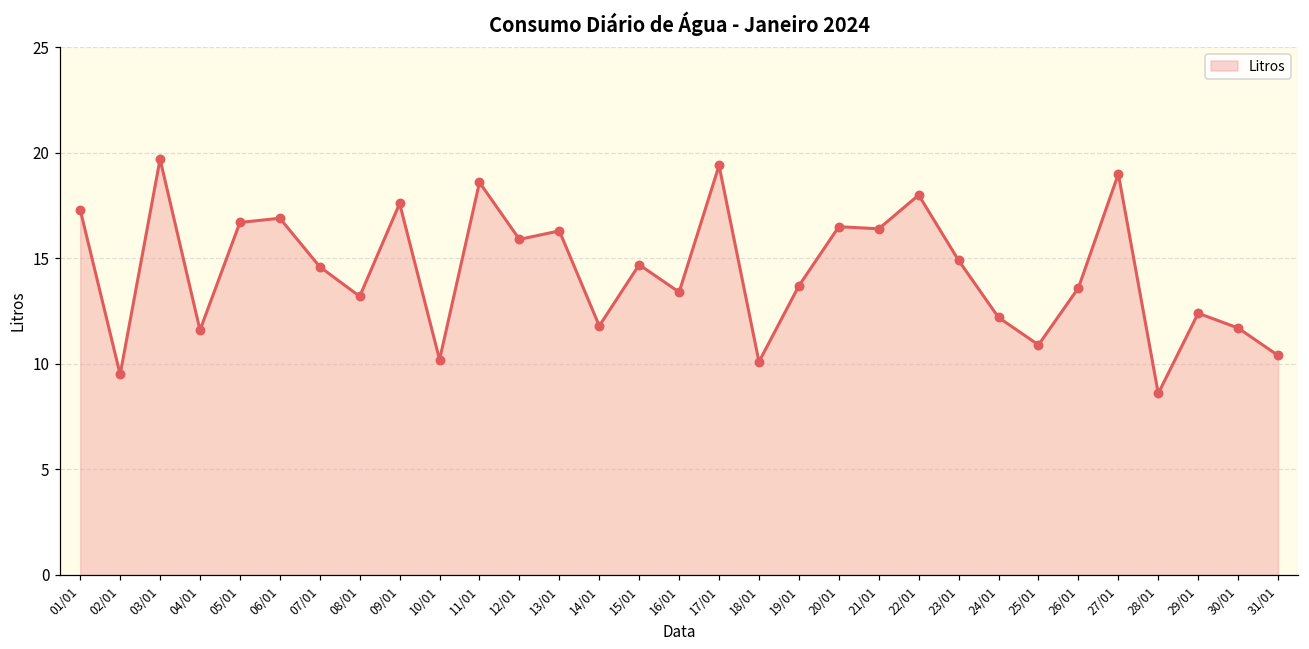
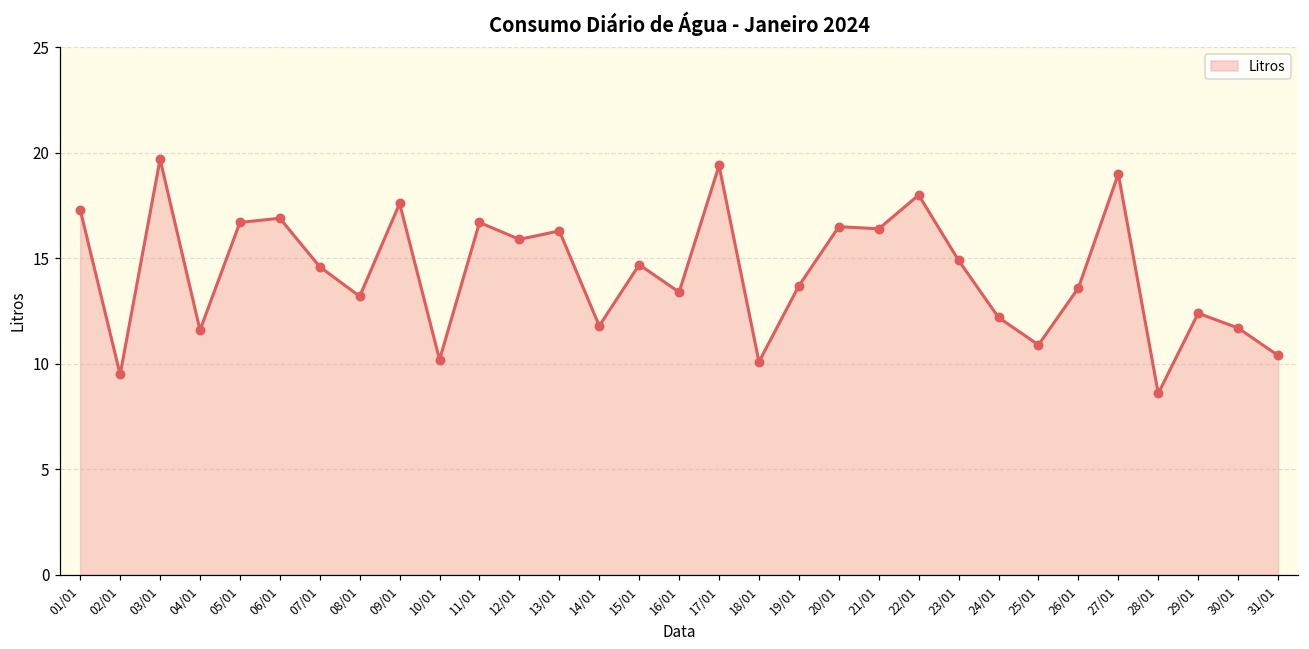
  {
    "01/01": 17.3,
    "02/01": 9.5,
    "03/01": 19.7,
    "04/01": 11.6,
    "05/01": 16.7,
    "06/01": 16.9,
    "07/01": 14.6,
    "08/01": 13.2,
    "09/01": 17.6,
    "10/01": 10.2,
-   "11/01": 18.6,
+   "11/01": 16.7,
    "12/01": 15.9,
    "13/01": 16.3,
    "14/01": 11.8,
    "15/01": 14.7,
    "16/01": 13.4,
    "17/01": 19.4,
    "18/01": 10.1,
    "19/01": 13.7,
    "20/01": 16.5,
    "21/01": 16.4,
    "22/01": 18.0,
    "23/01": 14.9,
    "24/01": 12.2,
    "25/01": 10.9,
    "26/01": 13.6,
    "27/01": 19.0,
    "28/01": 8.6,
    "29/01": 12.4,
    "30/01": 11.7,
    "31/01": 10.4
  }
